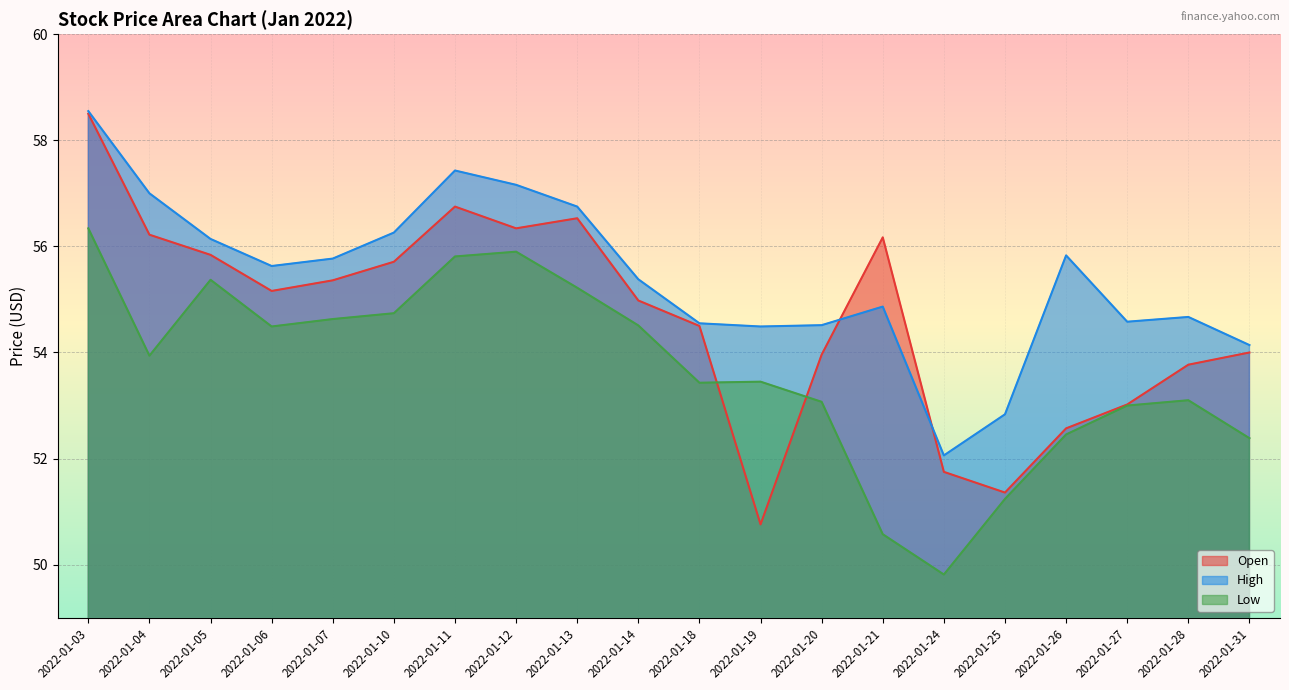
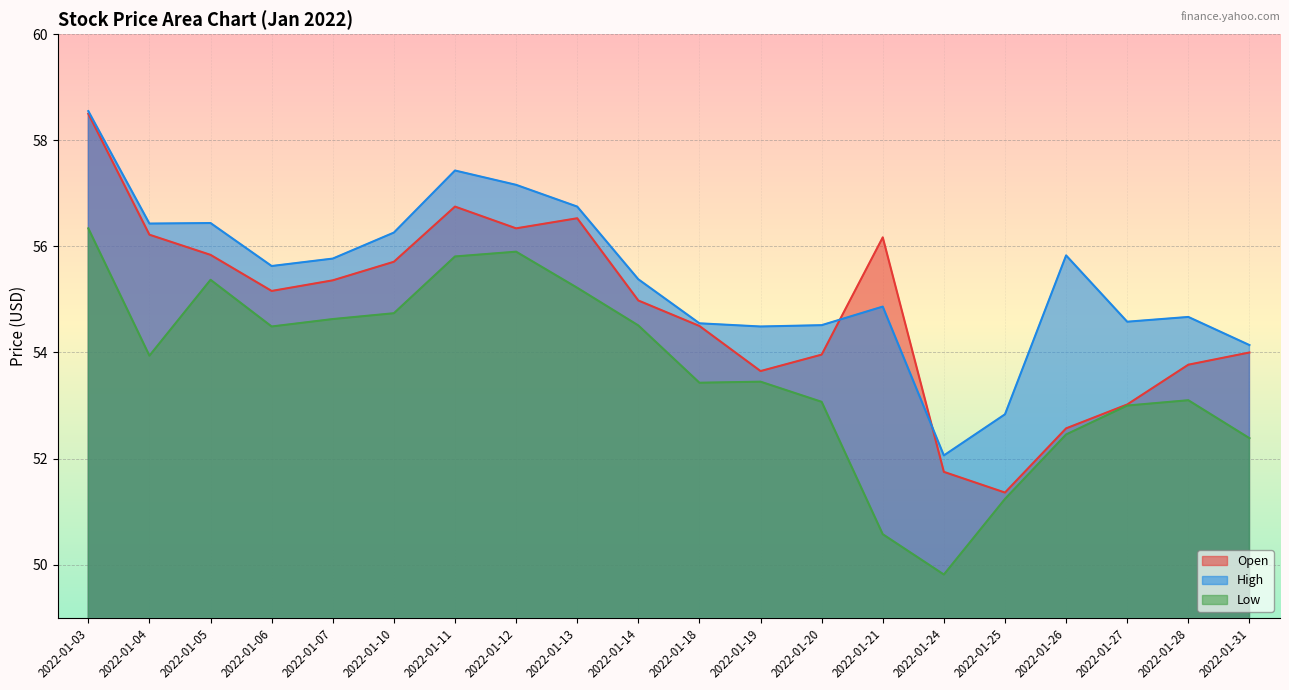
  {
    "Open": {
      "2022-01-03": 58.5,
      "2022-01-04": 56.2,
      "2022-01-05": 55.8,
      "2022-01-06": 55.2,
      "2022-01-07": 55.4,
      "2022-01-10": 55.7,
      "2022-01-11": 56.8,
      "2022-01-12": 56.3,
      "2022-01-13": 56.5,
      "2022-01-14": 55.0,
      "2022-01-18": 54.5,
-     "2022-01-19": 50.8,
+     "2022-01-19": 53.7,
      "2022-01-20": 54.0,
      "2022-01-21": 56.2,
      "2022-01-24": 51.8,
      "2022-01-25": 51.4,
      "2022-01-26": 52.6,
      "2022-01-28": 53.8,
      "2022-01-31": 54.0
    },
    "High": {
      "2022-01-03": 58.6,
-     "2022-01-04": 57.0,
-     "2022-01-05": 56.1,
+     "2022-01-04": 56.4,
+     "2022-01-05": 56.4,
      "2022-01-06": 55.6,
      "2022-01-07": 55.8,
      "2022-01-10": 56.3,
      "2022-01-11": 57.4,
      "2022-01-12": 57.2,
      "2022-01-13": 56.8,
      "2022-01-14": 55.4,
      "2022-01-18": 54.6,
      "2022-01-19": 54.5,
      "2022-01-20": 54.5,
      "2022-01-21": 54.9,
      "2022-01-24": 52.1,
      "2022-01-25": 52.8,
      "2022-01-26": 55.8,
      "2022-01-27": 54.6,
      "2022-01-28": 54.7,
      "2022-01-31": 54.1
    },
    "Low": {
      "2022-01-03": 56.3,
      "2022-01-04": 53.9,
      "2022-01-05": 55.4,
      "2022-01-06": 54.5,
      "2022-01-07": 54.6,
      "2022-01-10": 54.7,
      "2022-01-11": 55.8,
      "2022-01-12": 55.9,
      "2022-01-13": 55.2,
      "2022-01-14": 54.5,
      "2022-01-18": 53.4,
      "2022-01-19": 53.5,
      "2022-01-20": 53.1,
      "2022-01-21": 50.6,
      "2022-01-24": 49.8,
      "2022-01-25": 51.2,
      "2022-01-26": 52.5,
      "2022-01-28": 53.1,
      "2022-01-31": 52.4
    }
  }
